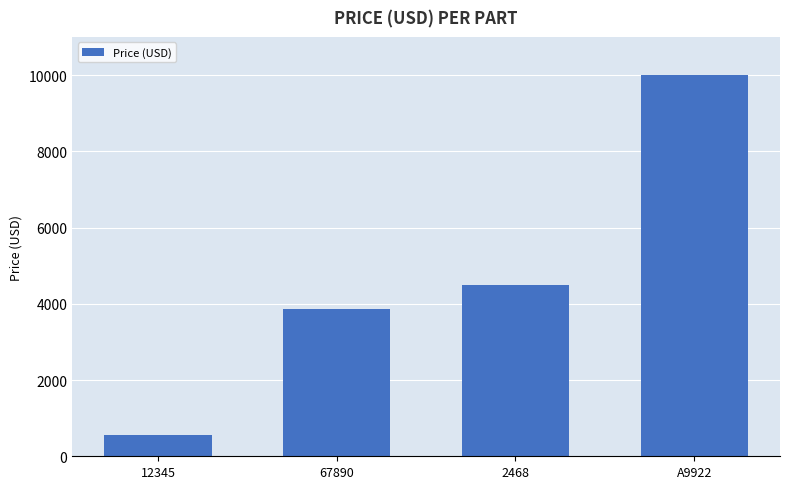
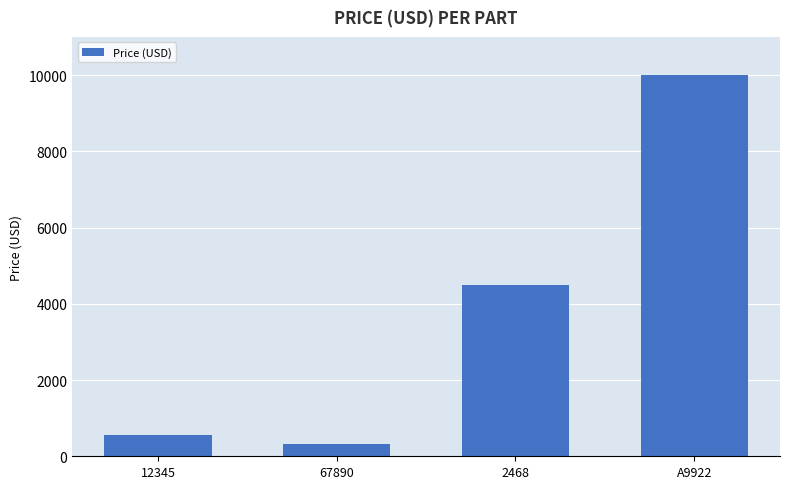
  {
    "12345": 600,
-   "67890": 3900,
+   "67890": 300,
    "2468": 4500,
    "A9922": 10000
  }
